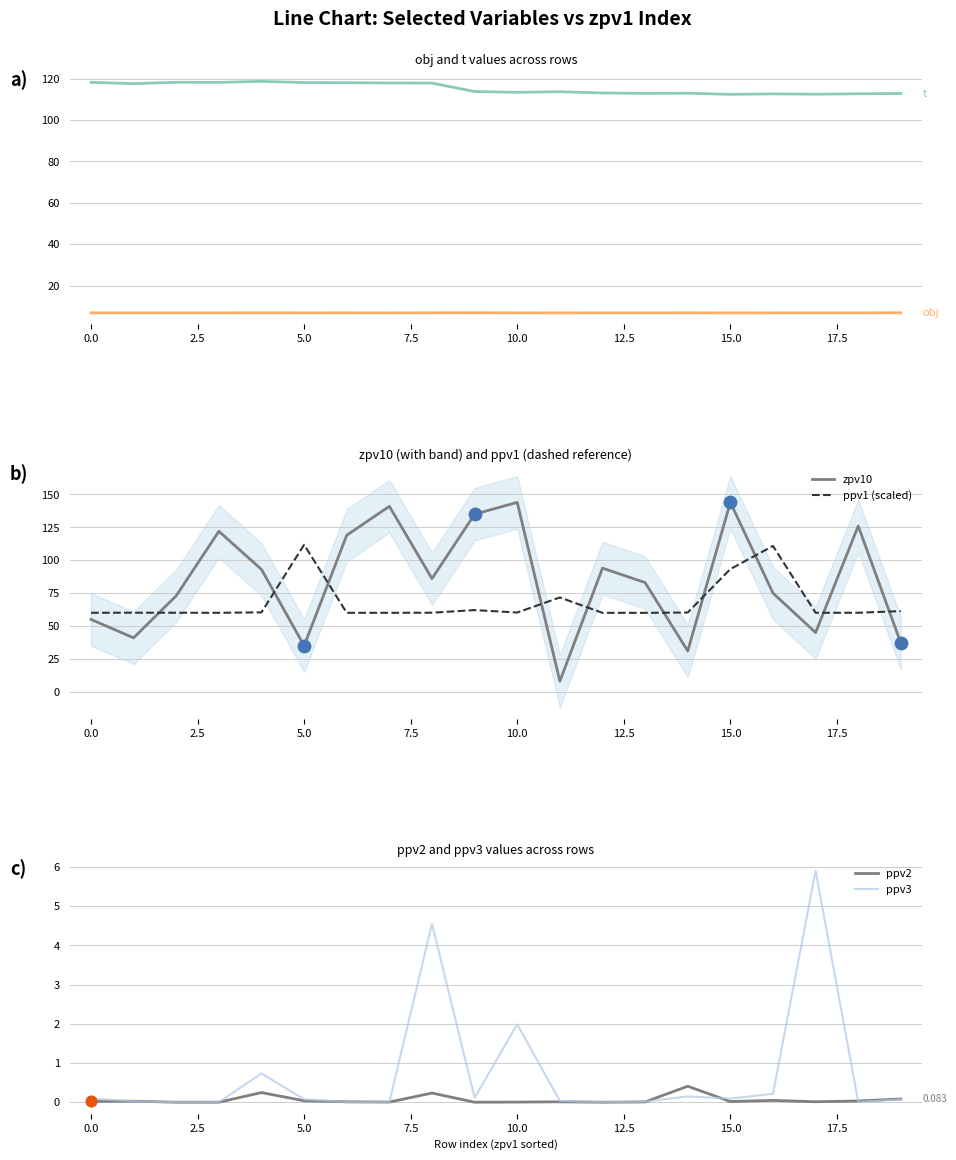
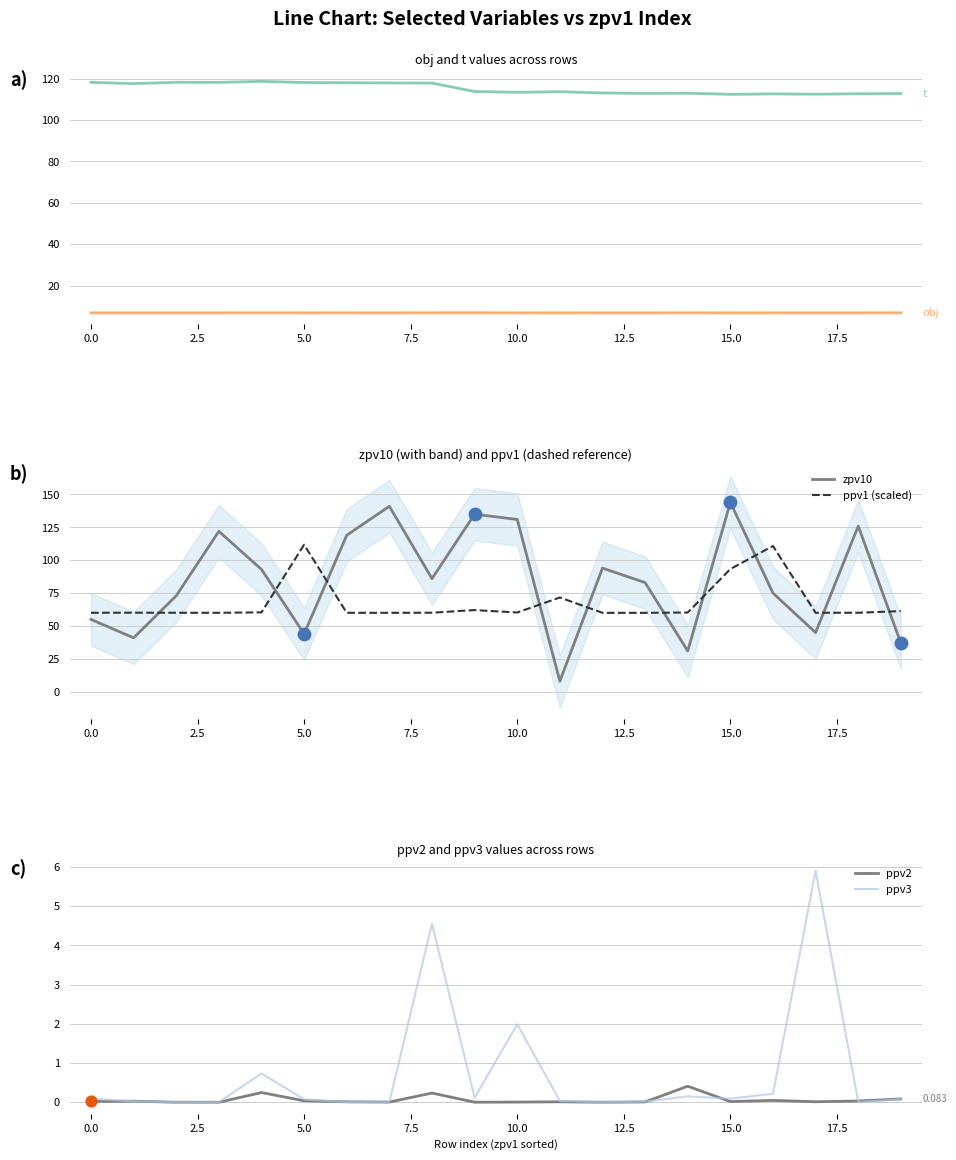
  {
    "zpv10 (with band) and ppv1 (dashed reference)": {
      "zpv10": {
        "0.0": 55,
-       "5.0": 35,
-       "10.0": 144
+       "5.0": 44,
+       "10.0": 131
      },
      "ppv1 (scaled)": {
        "0.0": 60,
        "5.0": 112,
        "10.0": 60,
        "15.0": 93
      }
    },
    "ppv2 and ppv3 values across rows": {
      "ppv2": {
        "10.0": 0.0,
        "15.0": 0.0
      },
      "ppv3": {
        "0.0": 0.1,
        "10.0": 2.0,
        "15.0": 0.1
      }
    }
  }
